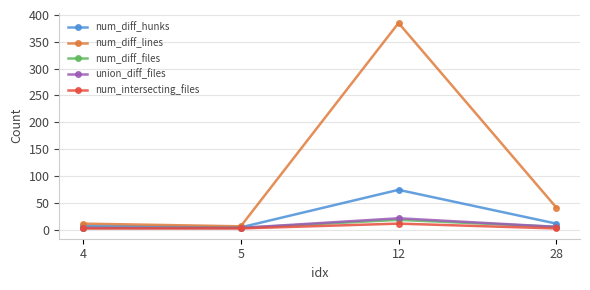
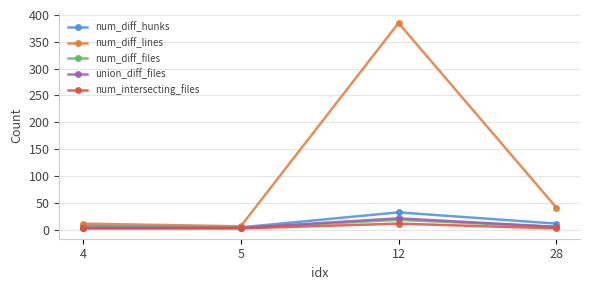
  {
    "num_diff_hunks": {
-     "12": 70,
+     "12": 30,
      "28": 10
    }
  }
